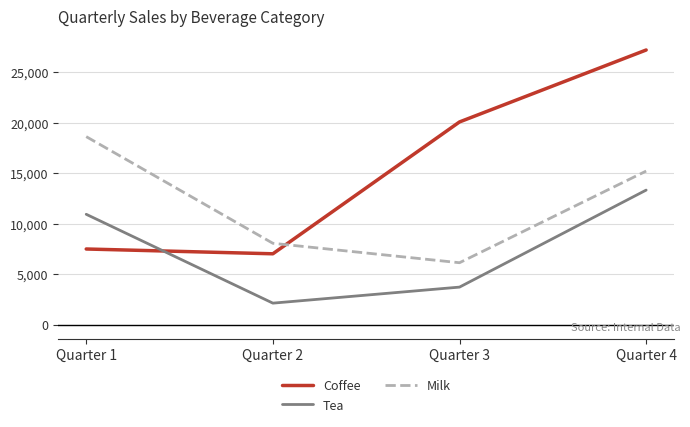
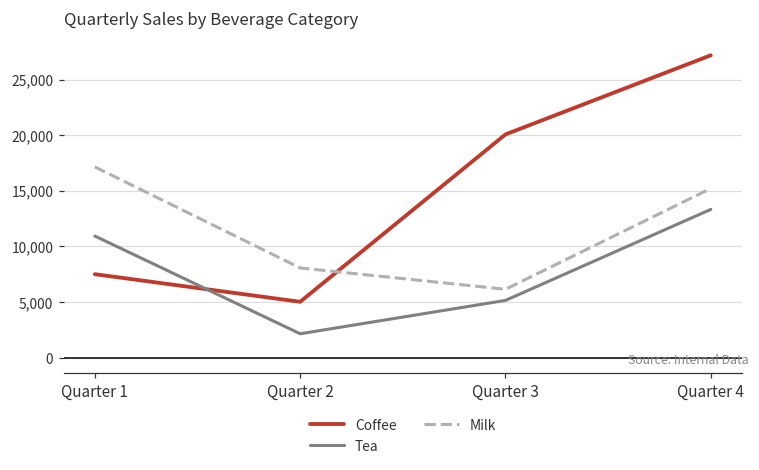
  {
    "Coffee": {
      "Quarter 1": "7,500",
-     "Quarter 2": "7,000",
+     "Quarter 2": "5,000",
      "Quarter 3": "20,100",
      "Quarter 4": "27,200"
    },
    "Tea": {
      "Quarter 1": "10,900",
      "Quarter 2": "2,100",
-     "Quarter 3": "3,700",
+     "Quarter 3": "5,100",
      "Quarter 4": "13,300"
    },
    "Milk": {
-     "Quarter 1": "18,600",
+     "Quarter 1": "17,200",
      "Quarter 2": "8,100",
      "Quarter 3": "6,100",
      "Quarter 4": "15,200"
    }
  }
